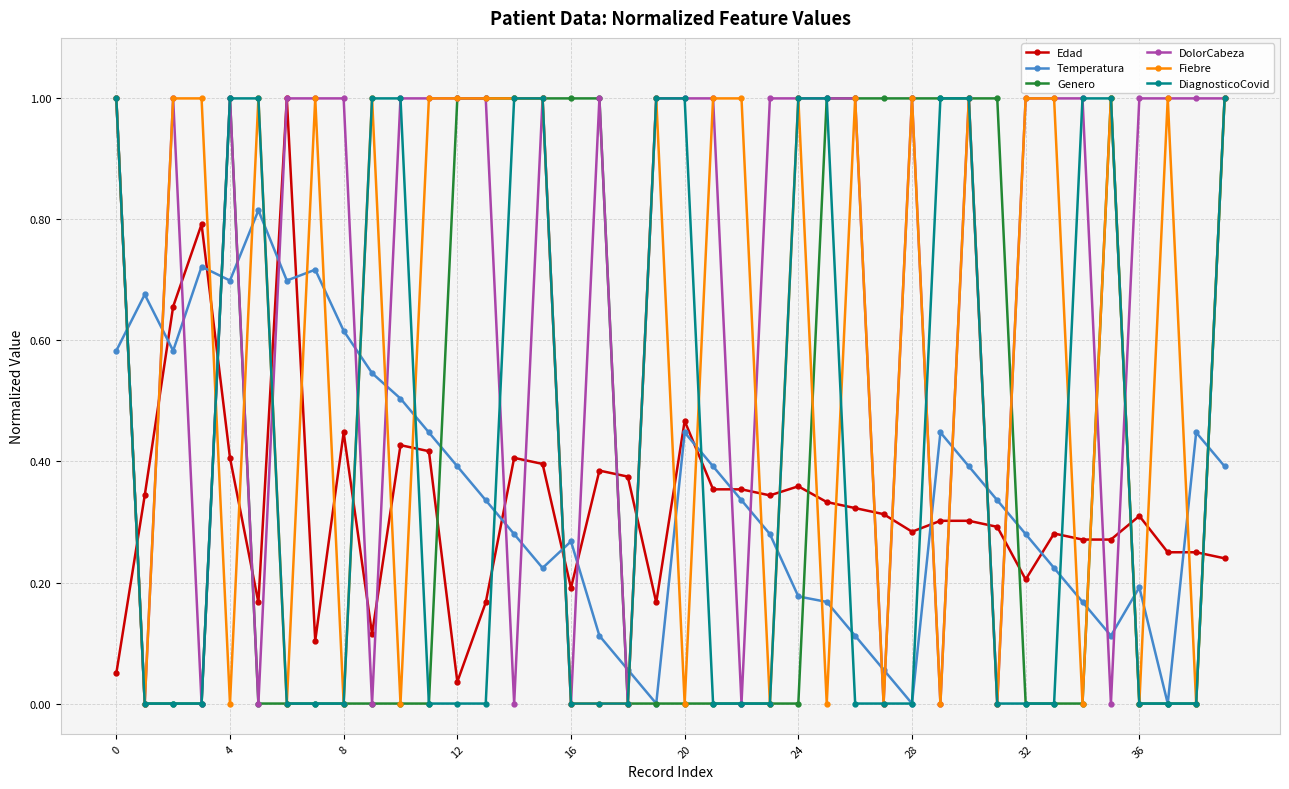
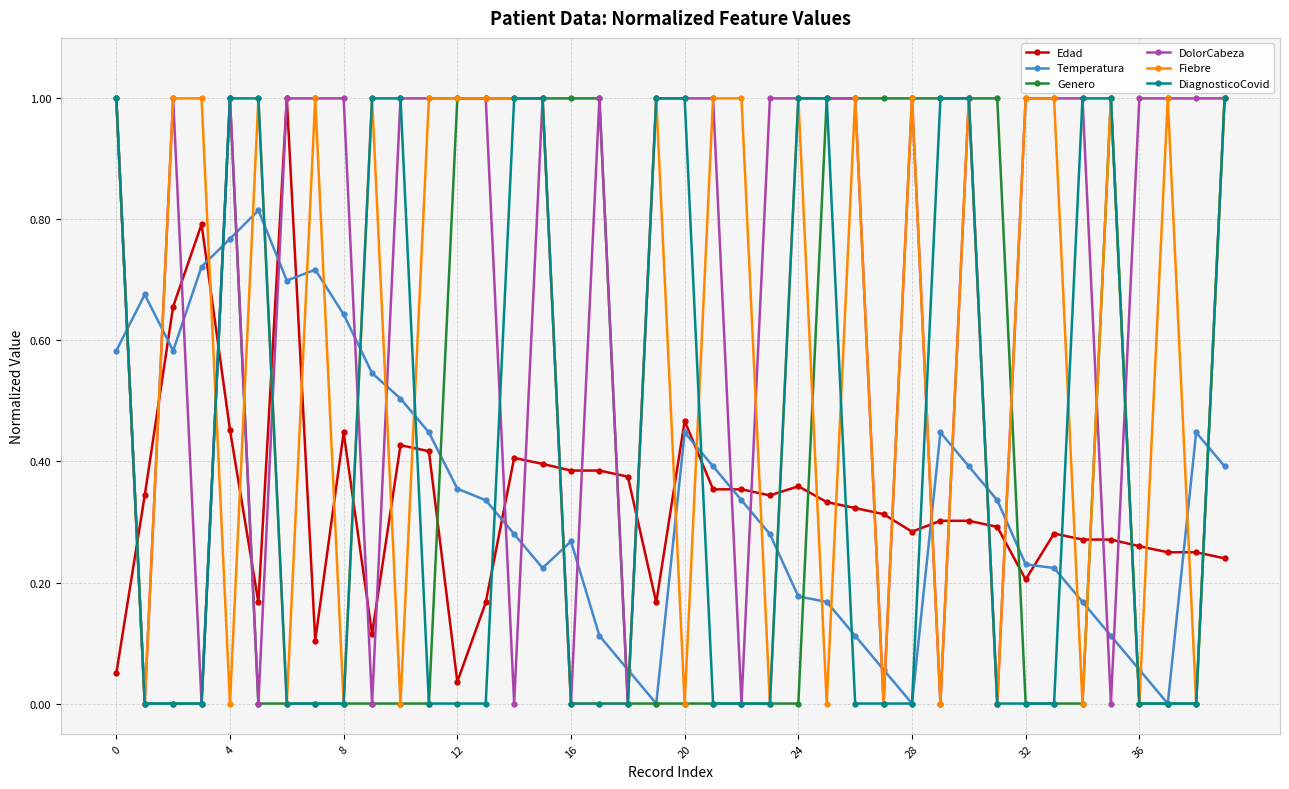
  {
    "Edad": {
      "0": 0.05,
-     "4": 0.41,
+     "4": 0.45,
      "8": 0.45,
      "12": 0.04,
-     "16": 0.19,
+     "16": 0.39,
      "20": 0.47,
      "24": 0.36,
      "28": 0.28,
      "32": 0.21,
-     "36": 0.31
+     "36": 0.26
    },
    "Temperatura": {
      "0": 0.58,
-     "4": 0.70,
-     "8": 0.62,
-     "12": 0.39,
+     "4": 0.77,
+     "8": 0.64,
+     "12": 0.36,
      "16": 0.27,
      "20": 0.45,
      "24": 0.18,
-     "32": 0.28,
-     "36": 0.19
+     "32": 0.23,
+     "36": 0.06
    },
    "Genero": {
      "16": 1.00,
      "24": 0.00
    },
    "DolorCabeza": {
      "8": 1.00,
      "36": 1.00
    },
    "Fiebre": {
      "4": 0.00
    },
    "DiagnosticoCovid": {
      "12": 0.00
    }
  }
